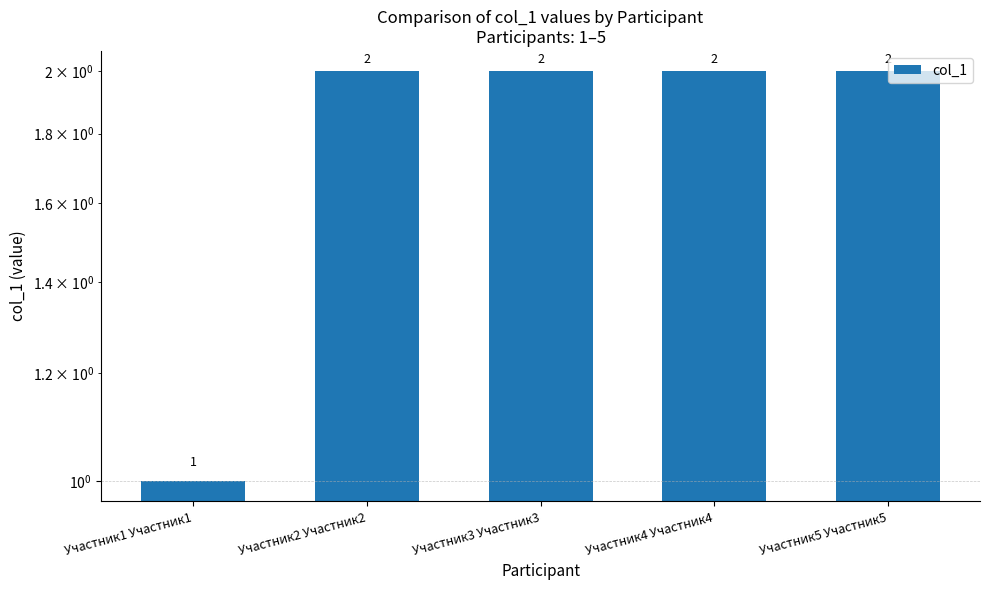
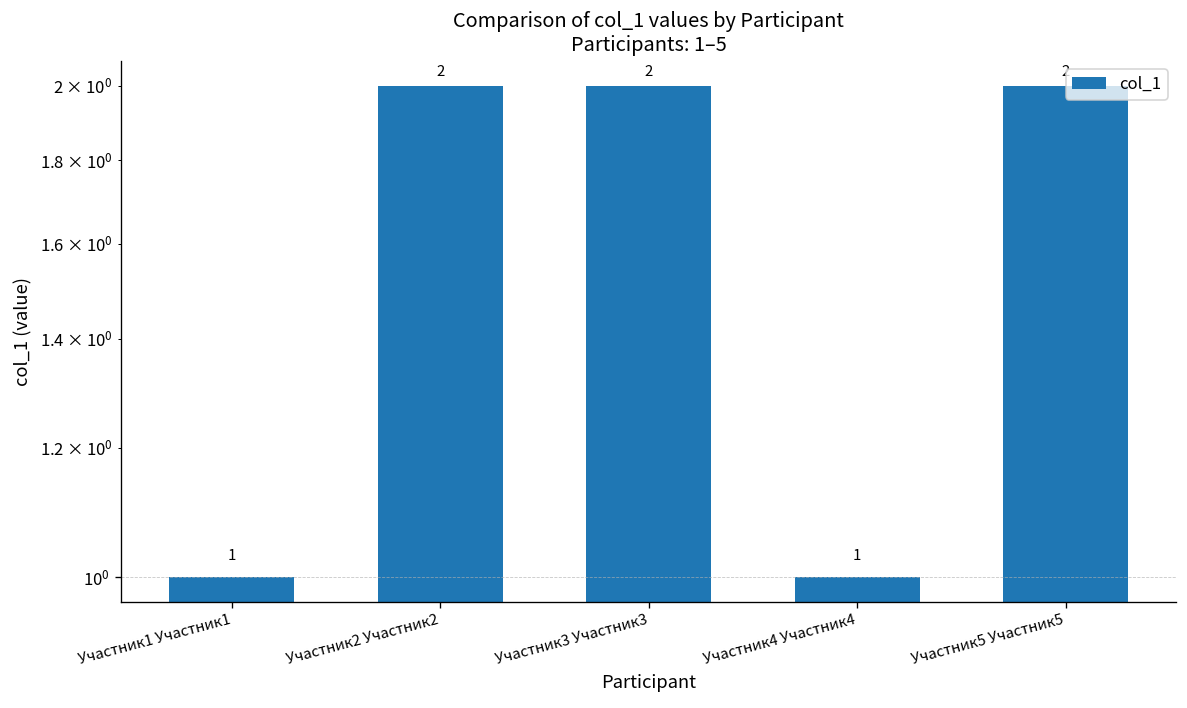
  {
    "Участник1 Участник1": 1,
    "Участник2 Участник2": 2,
    "Участник3 Участник3": 2,
-   "Участник4 Участник4": 2
+   "Участник4 Участник4": 1
  }
